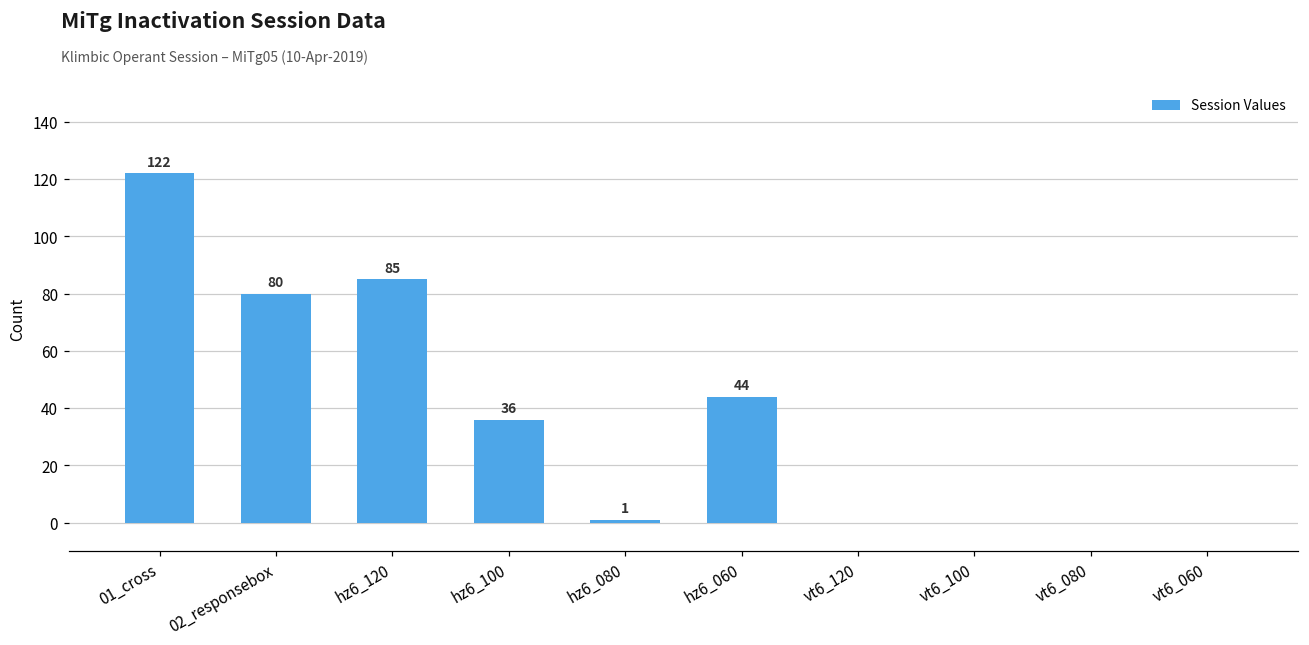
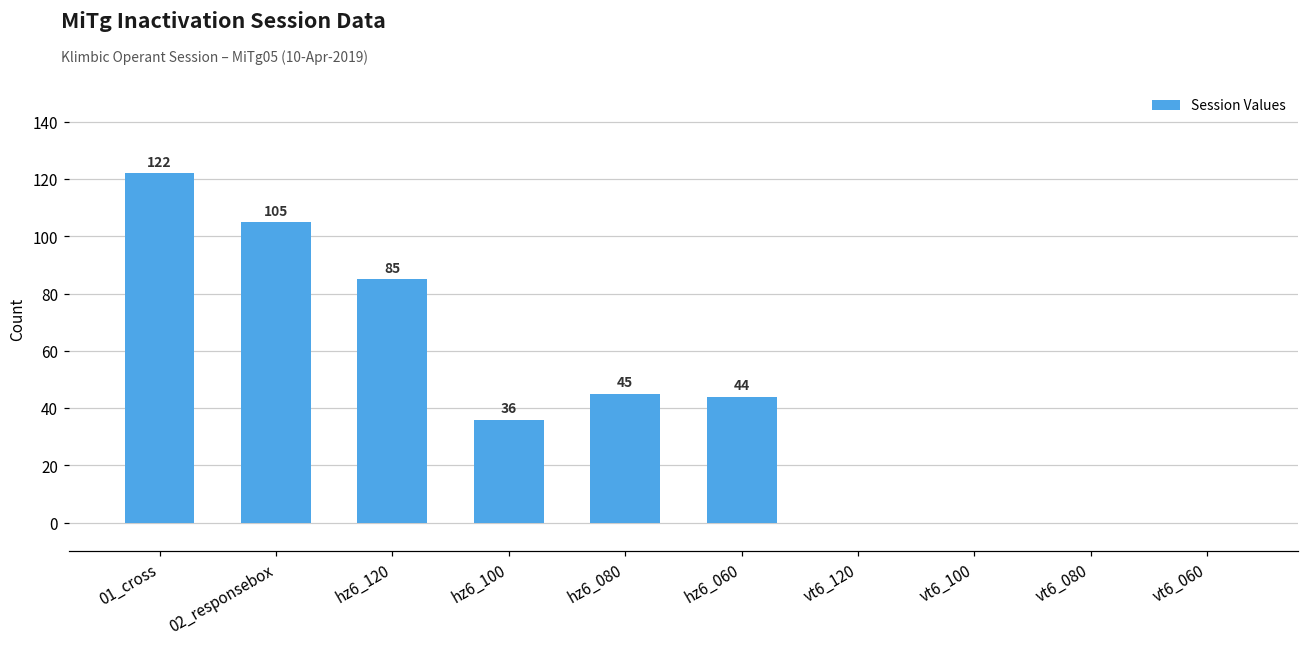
  {
    "01_cross": 122,
-   "02_responsebox": 80,
+   "02_responsebox": 105,
    "hz6_120": 85,
    "hz6_100": 36,
-   "hz6_080": 1,
+   "hz6_080": 45,
    "hz6_060": 44
  }
